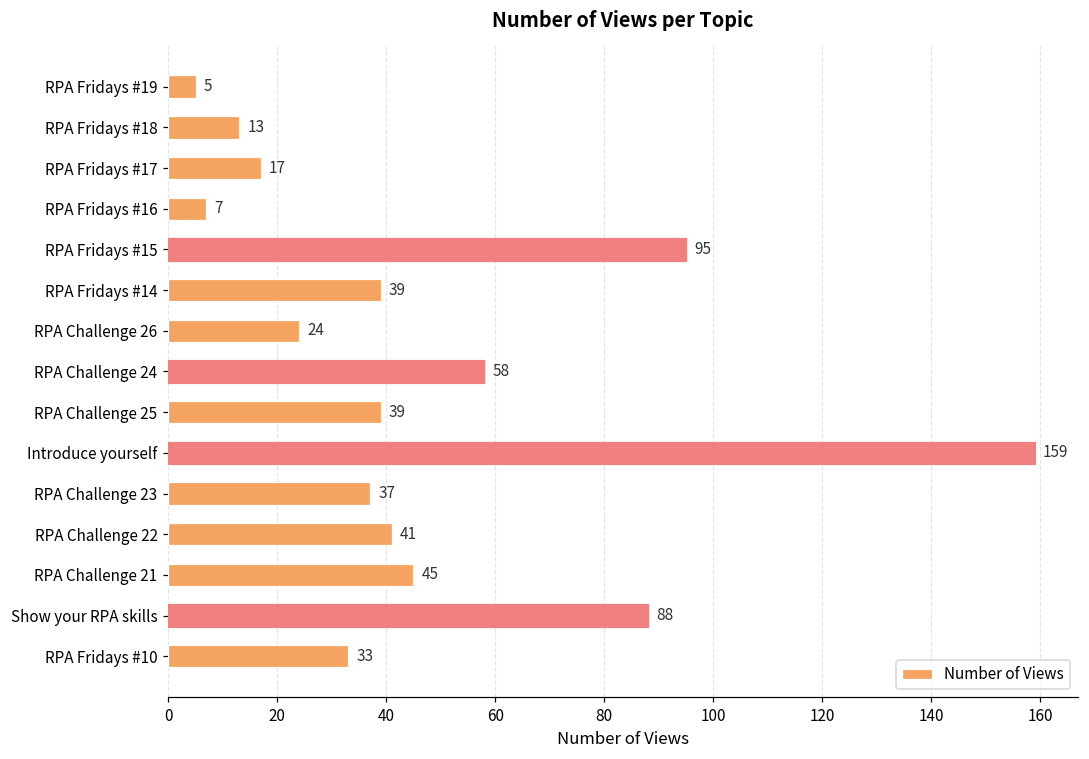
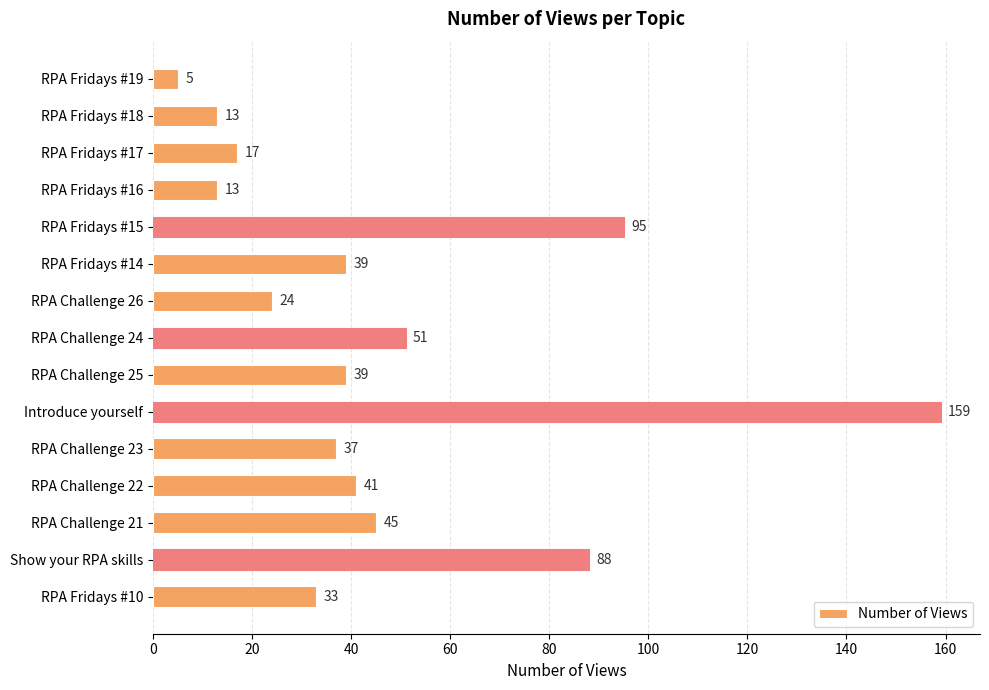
  {
    "RPA Fridays #19": 5,
    "RPA Fridays #18": 13,
    "RPA Fridays #17": 17,
-   "RPA Fridays #16": 7,
+   "RPA Fridays #16": 13,
    "RPA Fridays #15": 95,
    "RPA Fridays #14": 39,
    "RPA Challenge 26": 24,
-   "RPA Challenge 24": 58,
+   "RPA Challenge 24": 51,
    "RPA Challenge 25": 39,
    "Introduce yourself": 159,
    "RPA Challenge 23": 37,
    "RPA Challenge 22": 41,
    "RPA Challenge 21": 45,
    "Show your RPA skills": 88,
    "RPA Fridays #10": 33
  }
